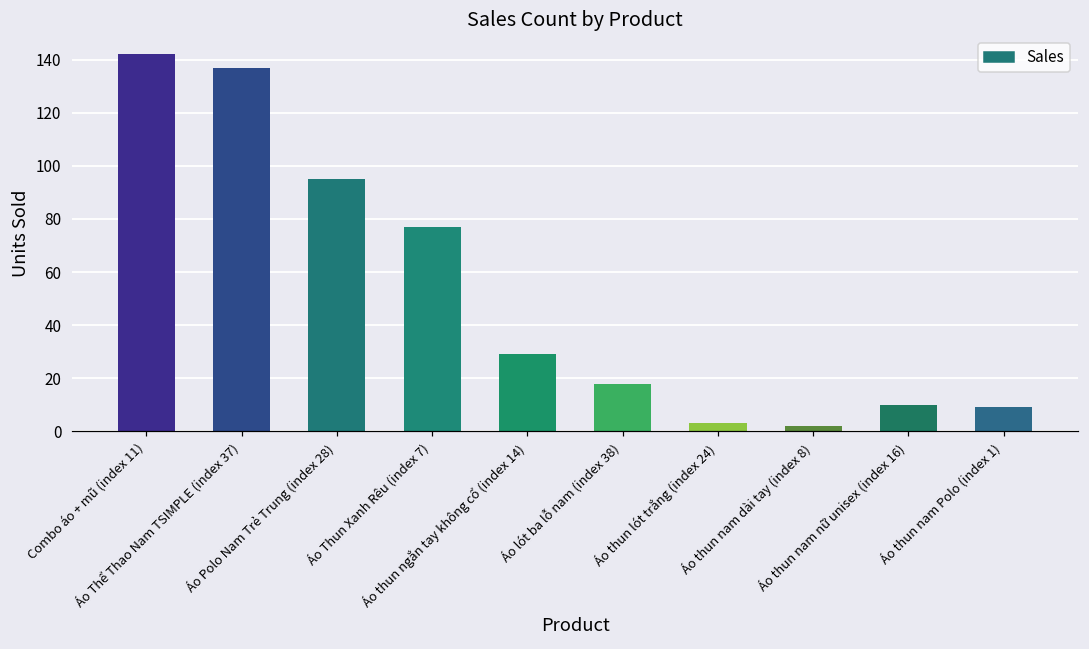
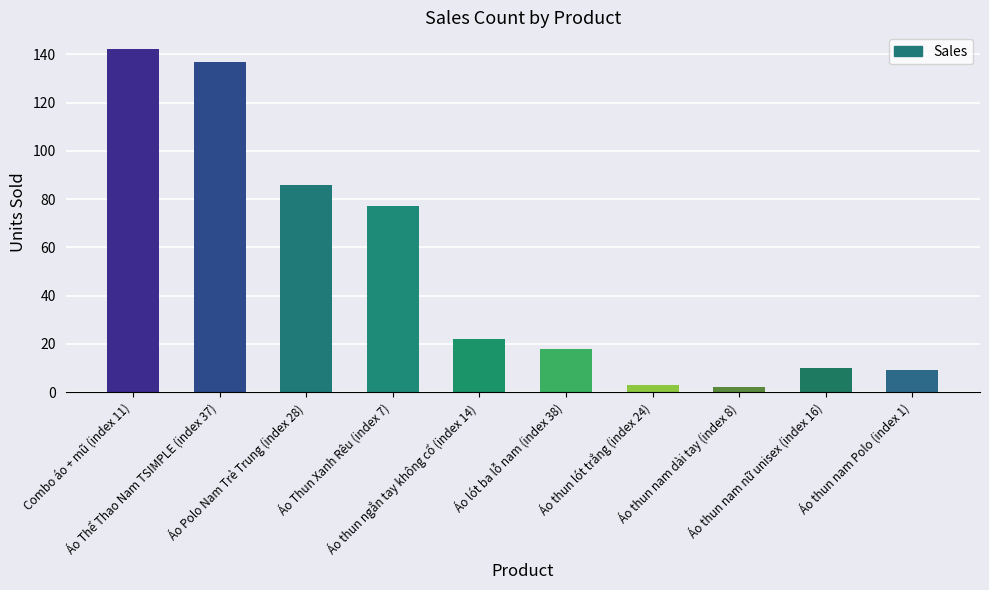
  {
    "Combo áo + mũ (index 11)": 142,
    "Áo Thể Thao Nam TSIMPLE (index 37)": 137,
-   "Áo Polo Nam Trẻ Trung (index 28)": 95,
+   "Áo Polo Nam Trẻ Trung (index 28)": 86,
    "Áo Thun Xanh Rêu (index 7)": 77,
-   "Áo thun ngắn tay không cổ (index 14)": 29,
+   "Áo thun ngắn tay không cổ (index 14)": 22,
    "Áo lót ba lỗ nam (index 38)": 18,
    "Áo thun lót trắng (index 24)": 3,
    "Áo thun nam dài tay (index 8)": 2,
    "Áo thun nam nữ unisex (index 16)": 10,
    "Áo thun nam Polo (index 1)": 9
  }
